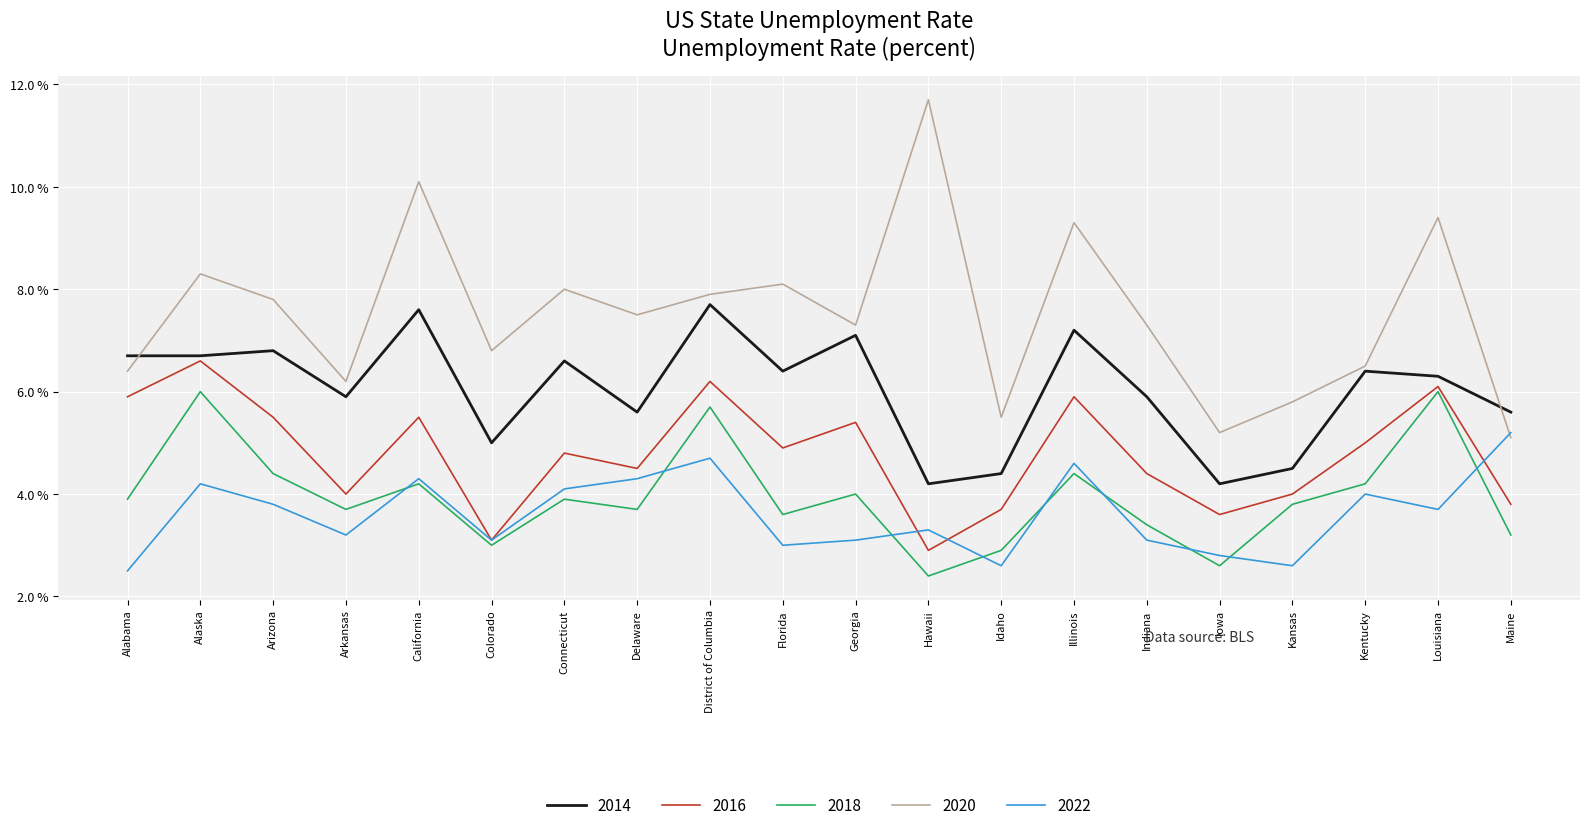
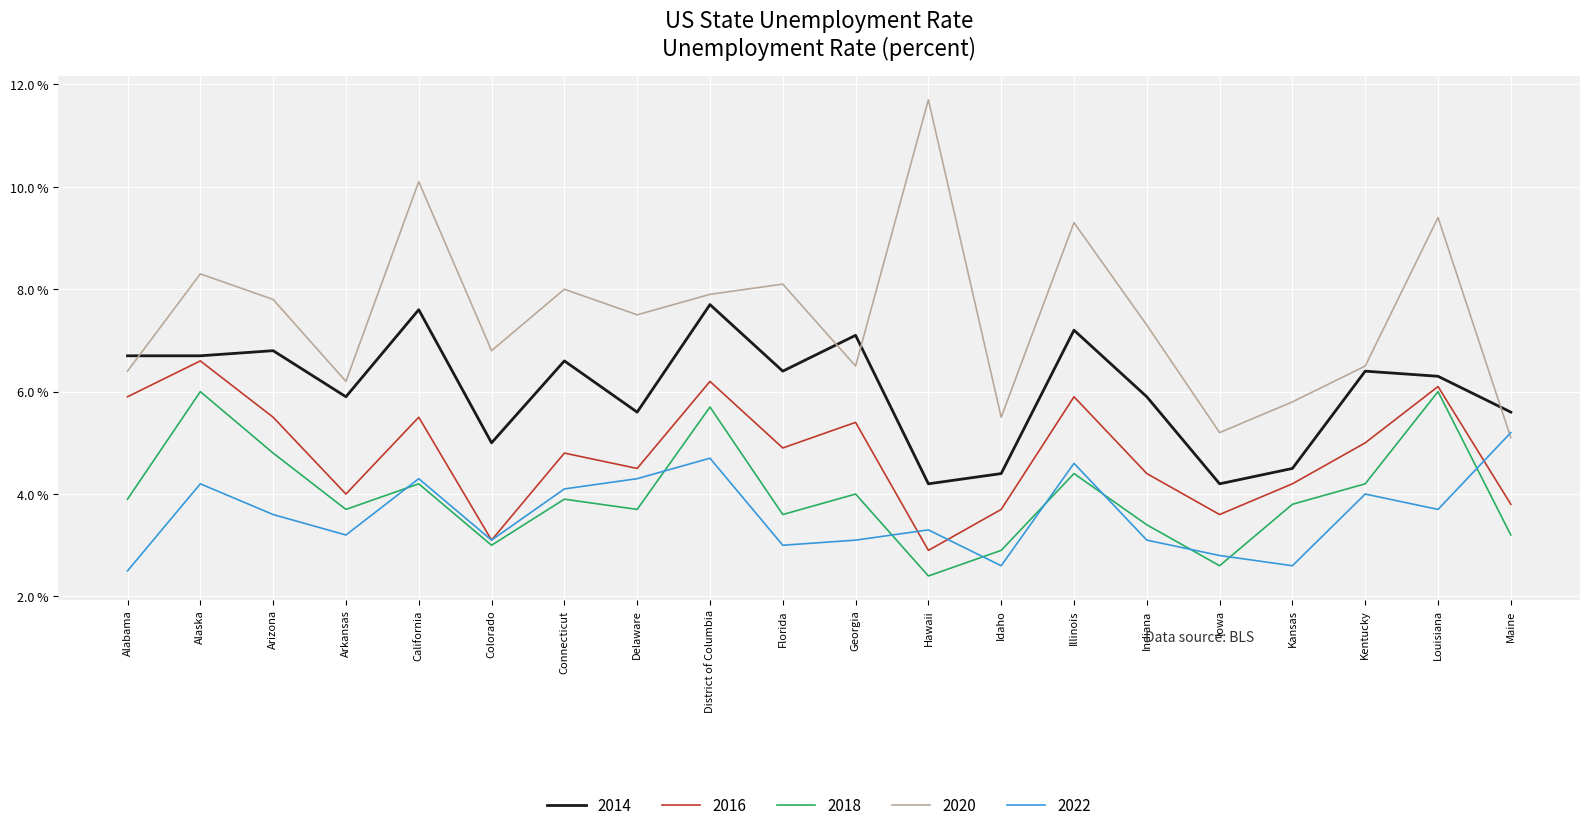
  {
    "2014": {
      "Alabama": "6.7 %",
      "Alaska": "6.7 %",
      "Arizona": "6.8 %",
      "Arkansas": "5.9 %",
      "California": "7.6 %",
      "Colorado": "5.0 %",
      "Connecticut": "6.6 %",
      "Delaware": "5.6 %",
      "District of Columbia": "7.7 %",
      "Florida": "6.4 %",
      "Georgia": "7.1 %",
      "Hawaii": "4.2 %",
      "Idaho": "4.4 %",
      "Illinois": "7.2 %",
      "Indiana": "5.9 %",
      "Iowa": "4.2 %",
      "Kansas": "4.5 %",
      "Kentucky": "6.4 %",
      "Louisiana": "6.3 %",
      "Maine": "5.6 %"
    },
    "2016": {
      "Alabama": "5.9 %",
      "Alaska": "6.6 %",
      "Arizona": "5.5 %",
      "Arkansas": "4.0 %",
      "California": "5.5 %",
      "Connecticut": "4.8 %",
      "Delaware": "4.5 %",
      "District of Columbia": "6.2 %",
      "Florida": "4.9 %",
      "Georgia": "5.4 %",
      "Hawaii": "2.9 %",
      "Idaho": "3.7 %",
      "Illinois": "5.9 %",
      "Indiana": "4.4 %",
      "Iowa": "3.6 %",
-     "Kansas": "4.0 %",
+     "Kansas": "4.2 %",
      "Kentucky": "5.0 %",
      "Louisiana": "6.1 %",
      "Maine": "3.8 %"
    },
    "2018": {
      "Alabama": "3.9 %",
      "Alaska": "6.0 %",
-     "Arizona": "4.4 %",
+     "Arizona": "4.8 %",
      "Arkansas": "3.7 %",
      "California": "4.2 %",
      "Colorado": "3.0 %",
      "Connecticut": "3.9 %",
      "Delaware": "3.7 %",
      "District of Columbia": "5.7 %",
      "Florida": "3.6 %",
      "Georgia": "4.0 %",
      "Hawaii": "2.4 %",
      "Idaho": "2.9 %",
      "Illinois": "4.4 %",
      "Indiana": "3.4 %",
      "Iowa": "2.6 %",
      "Kansas": "3.8 %",
      "Kentucky": "4.2 %",
      "Louisiana": "6.0 %",
      "Maine": "3.2 %"
    },
    "2020": {
      "Alabama": "6.4 %",
      "Alaska": "8.3 %",
      "Arizona": "7.8 %",
      "Arkansas": "6.2 %",
      "California": "10.1 %",
      "Colorado": "6.8 %",
      "Connecticut": "8.0 %",
      "Delaware": "7.5 %",
      "District of Columbia": "7.9 %",
      "Florida": "8.1 %",
-     "Georgia": "7.3 %",
+     "Georgia": "6.5 %",
      "Hawaii": "11.7 %",
      "Idaho": "5.5 %",
      "Illinois": "9.3 %",
      "Indiana": "7.3 %",
      "Iowa": "5.2 %",
      "Kansas": "5.8 %",
      "Kentucky": "6.5 %",
      "Louisiana": "9.4 %",
      "Maine": "5.1 %"
    },
    "2022": {
      "Alabama": "2.5 %",
      "Alaska": "4.2 %",
-     "Arizona": "3.8 %",
+     "Arizona": "3.6 %",
      "Arkansas": "3.2 %",
      "California": "4.3 %",
      "Connecticut": "4.1 %",
      "Delaware": "4.3 %",
      "District of Columbia": "4.7 %",
      "Florida": "3.0 %",
      "Georgia": "3.1 %",
      "Hawaii": "3.3 %",
      "Idaho": "2.6 %",
      "Illinois": "4.6 %",
      "Indiana": "3.1 %",
      "Iowa": "2.8 %",
      "Kansas": "2.6 %",
      "Kentucky": "4.0 %",
      "Louisiana": "3.7 %",
      "Maine": "5.2 %"
    }
  }
